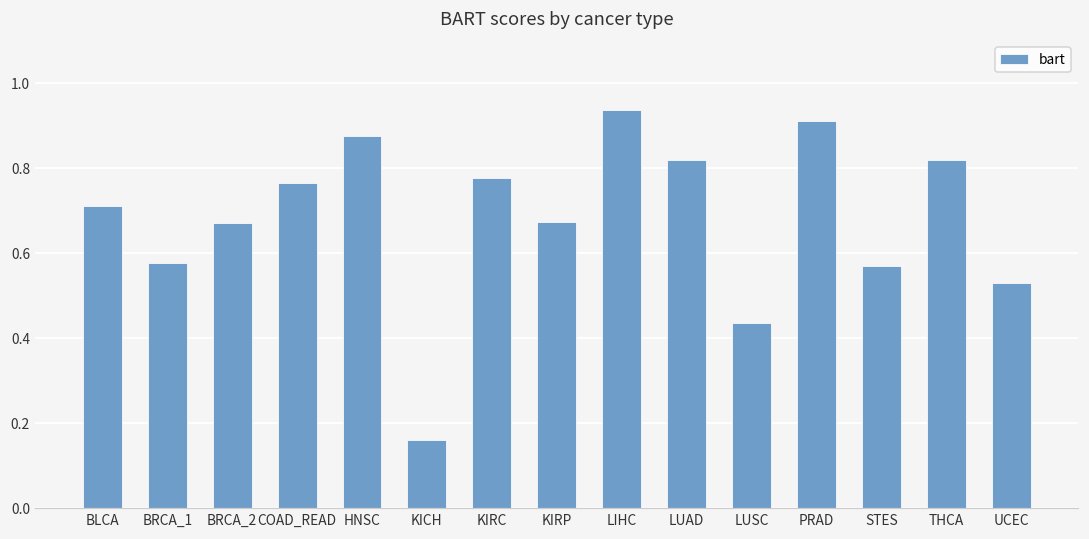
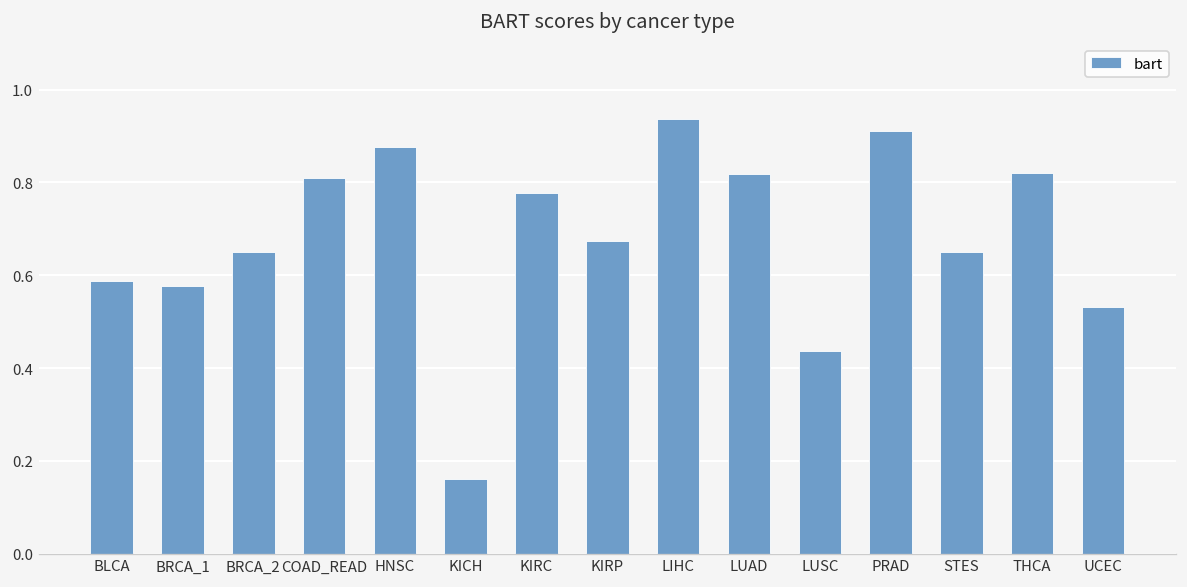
  {
-   "BLCA": 0.71,
+   "BLCA": 0.59,
    "BRCA_1": 0.58,
-   "BRCA_2": 0.67,
-   "COAD_READ": 0.77,
+   "BRCA_2": 0.65,
+   "COAD_READ": 0.81,
    "HNSC": 0.88,
    "KICH": 0.16,
    "KIRC": 0.78,
    "KIRP": 0.67,
    "LIHC": 0.94,
    "LUAD": 0.82,
    "LUSC": 0.44,
    "PRAD": 0.91,
-   "STES": 0.57,
+   "STES": 0.65,
    "THCA": 0.82,
    "UCEC": 0.53
  }
